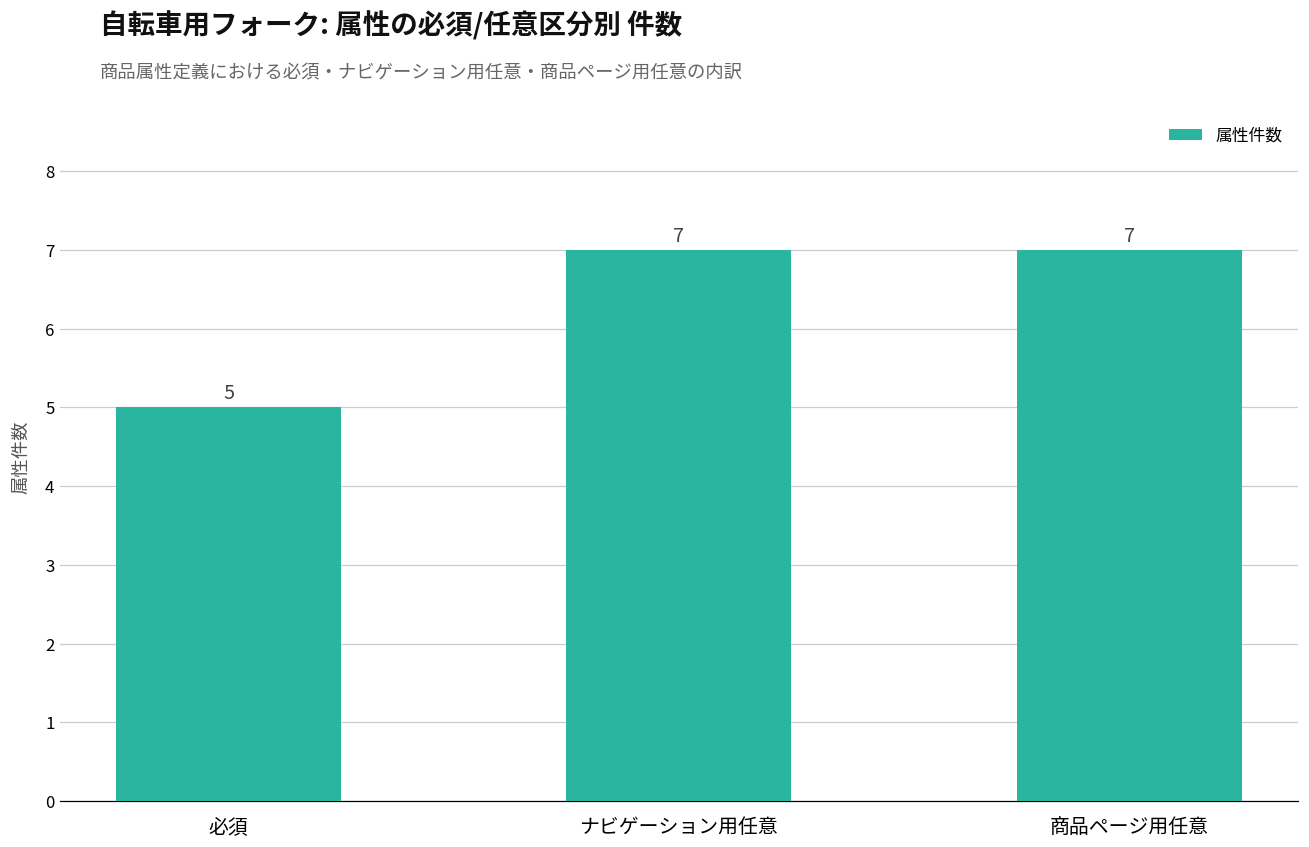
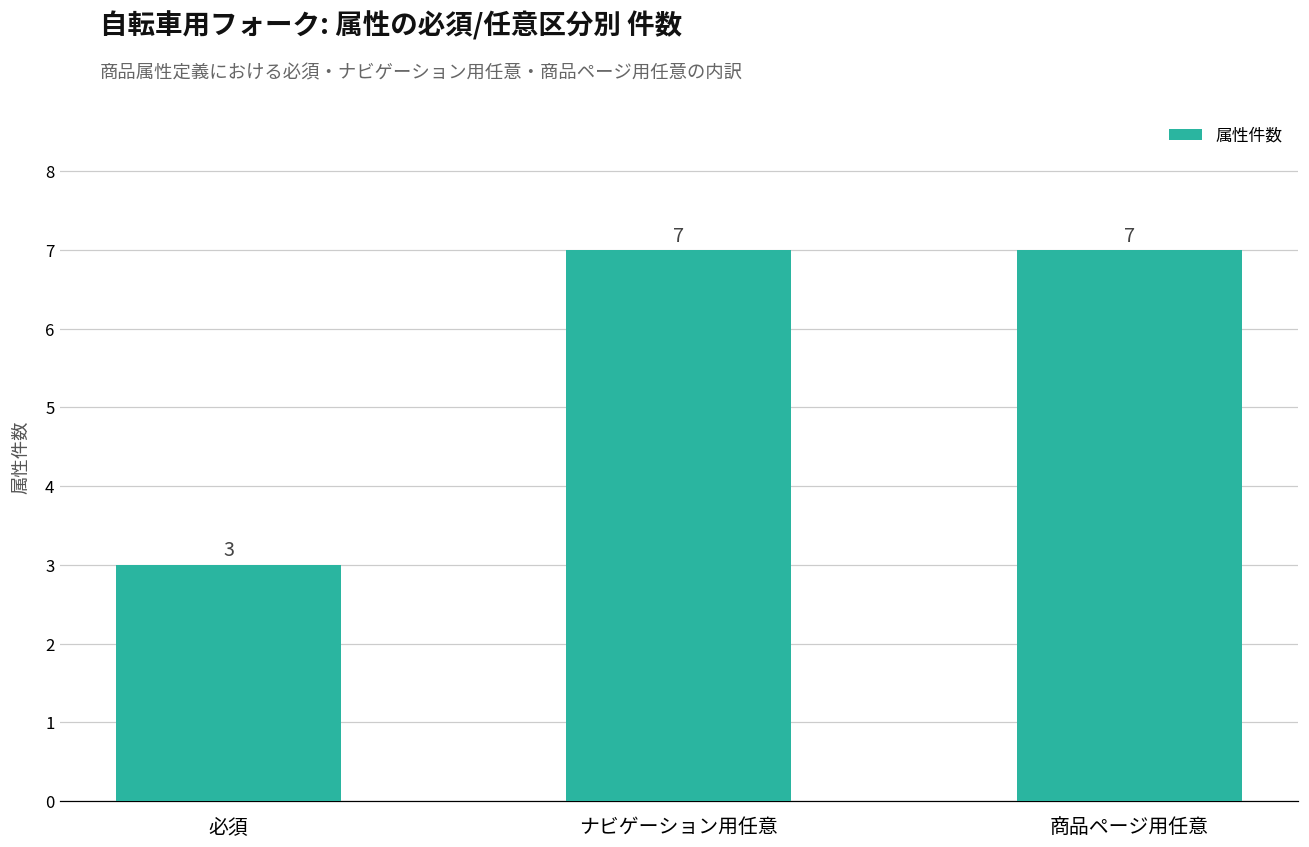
  {
-   "必須": 5,
+   "必須": 3,
    "ナビゲーション用任意": 7,
    "商品ページ用任意": 7
  }
